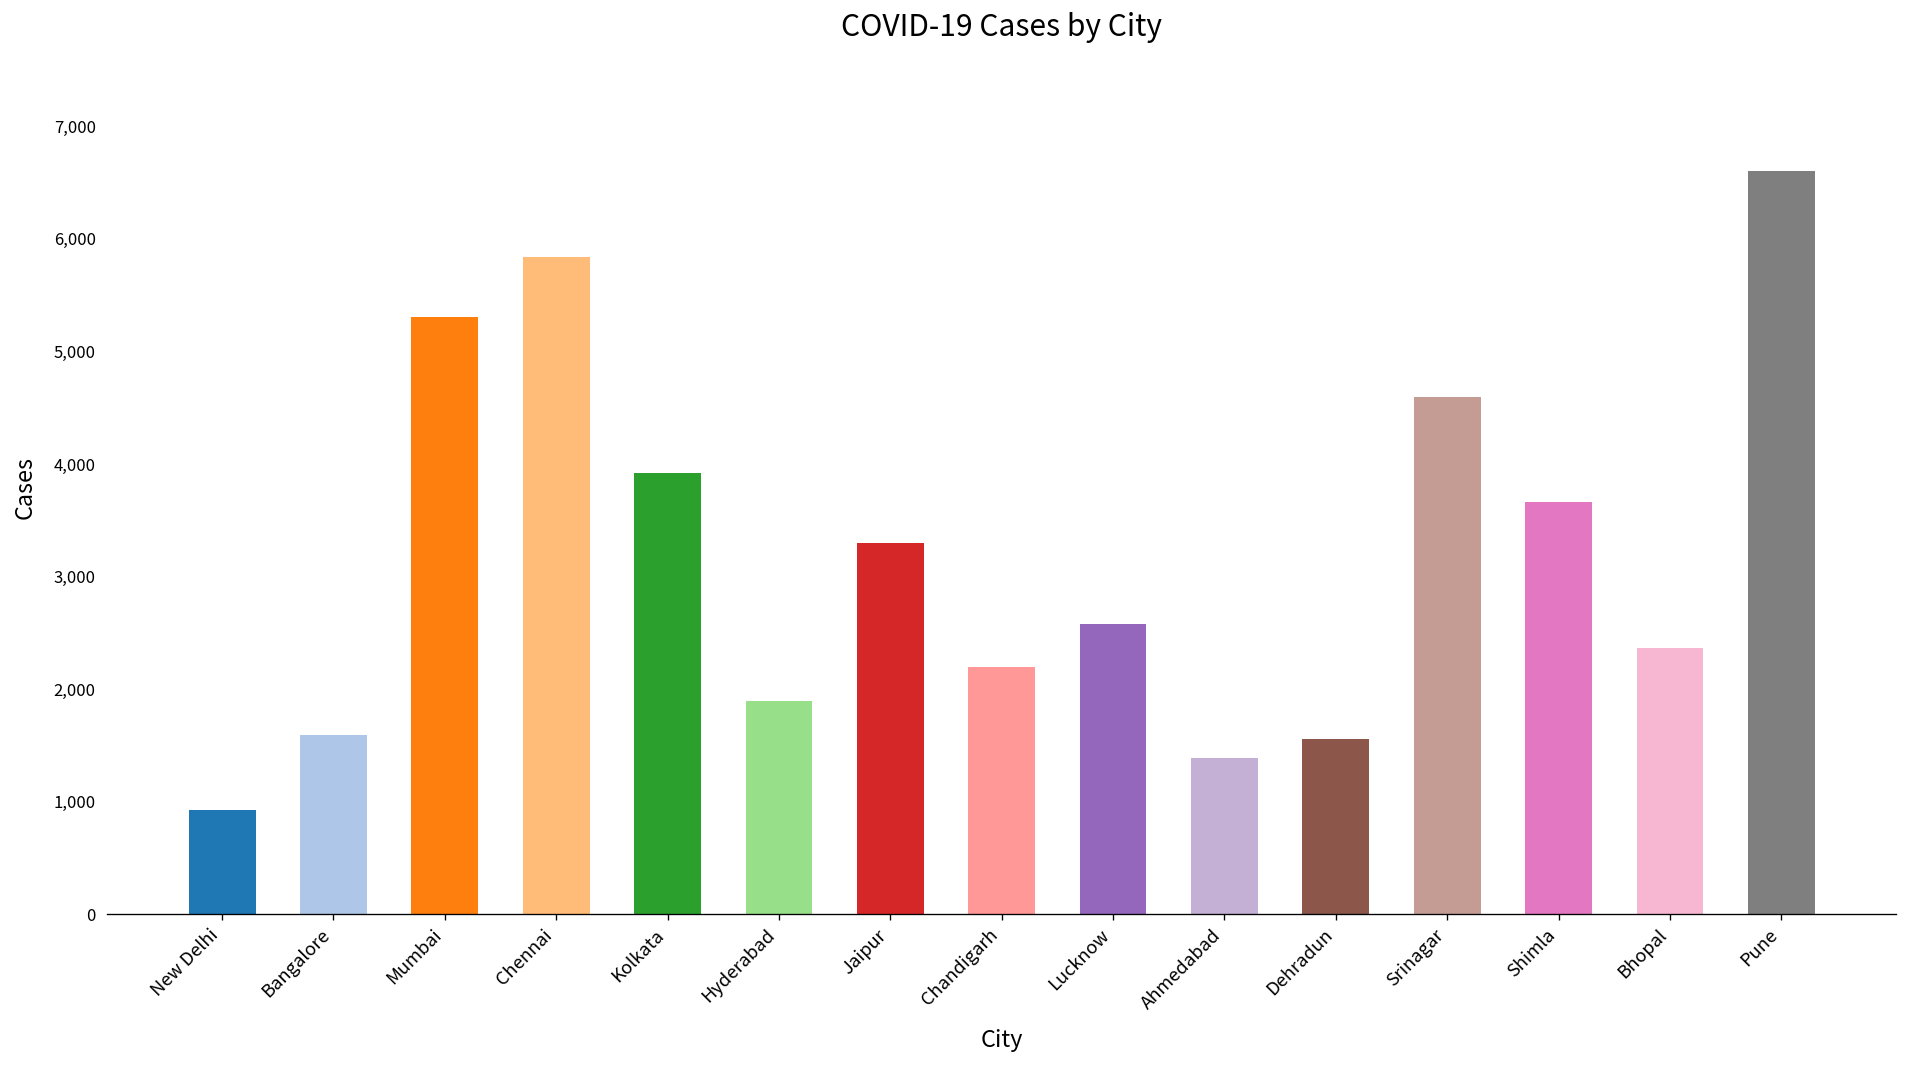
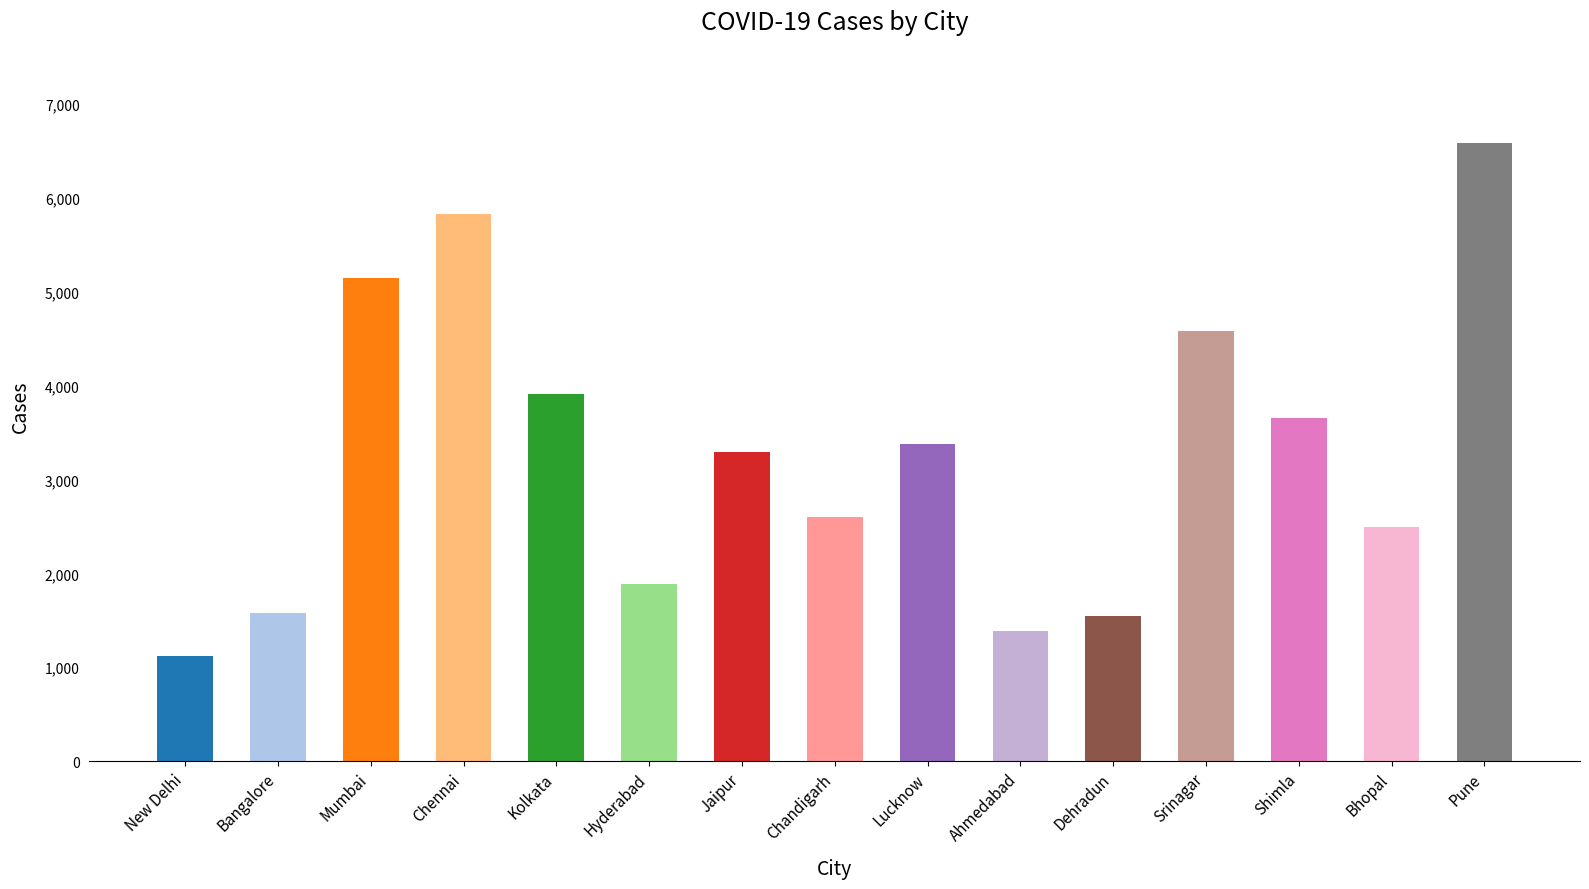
  {
-   "New Delhi": "900",
+   "New Delhi": "1,100",
    "Bangalore": "1,600",
-   "Mumbai": "5,300",
+   "Mumbai": "5,100",
    "Chennai": "5,800",
    "Kolkata": "3,900",
    "Hyderabad": "1,900",
    "Jaipur": "3,300",
-   "Chandigarh": "2,200",
-   "Lucknow": "2,600",
+   "Chandigarh": "2,600",
+   "Lucknow": "3,400",
    "Ahmedabad": "1,400",
    "Dehradun": "1,500",
    "Srinagar": "4,600",
    "Shimla": "3,700",
-   "Bhopal": "2,400",
+   "Bhopal": "2,500",
    "Pune": "6,600"
  }
